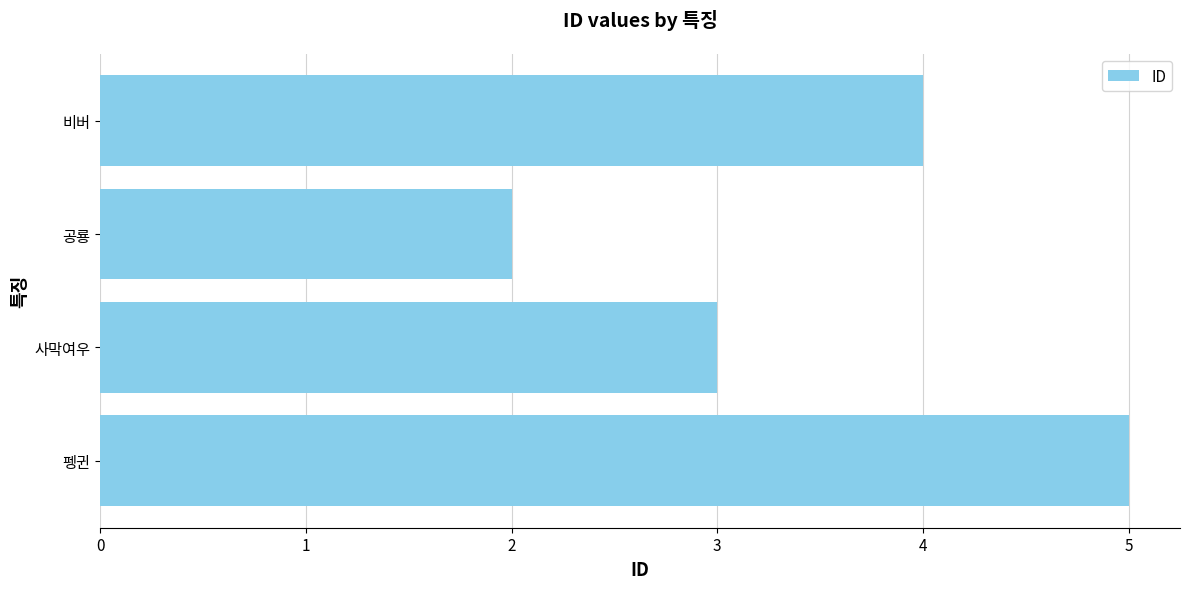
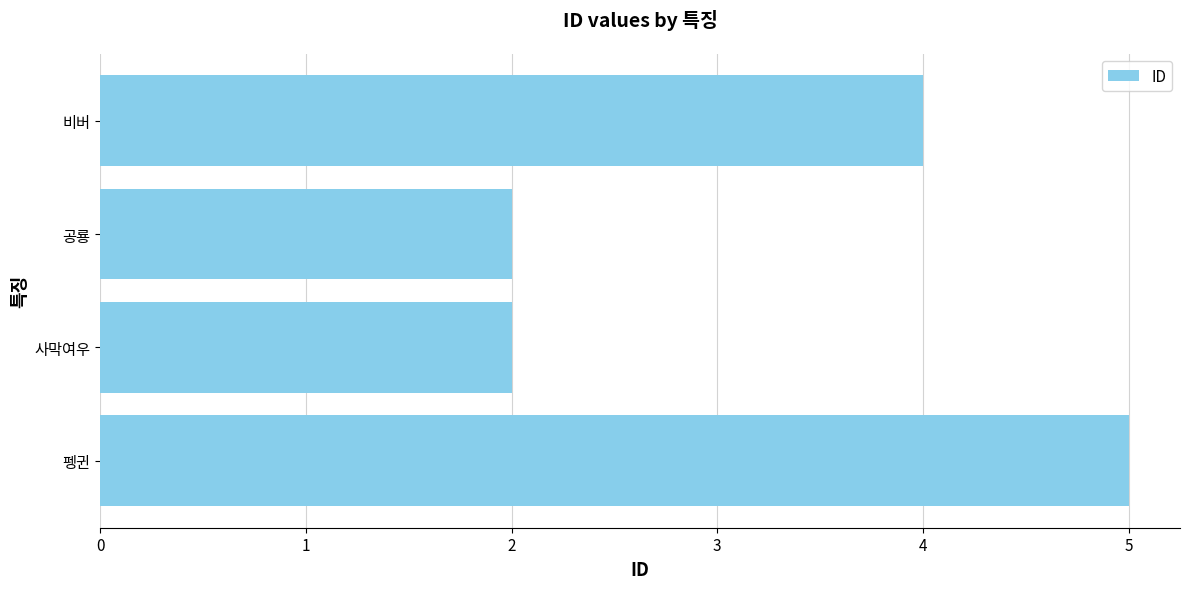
  {
    "비버": 4,
    "공룡": 2,
-   "사막여우": 3
+   "사막여우": 2
  }
